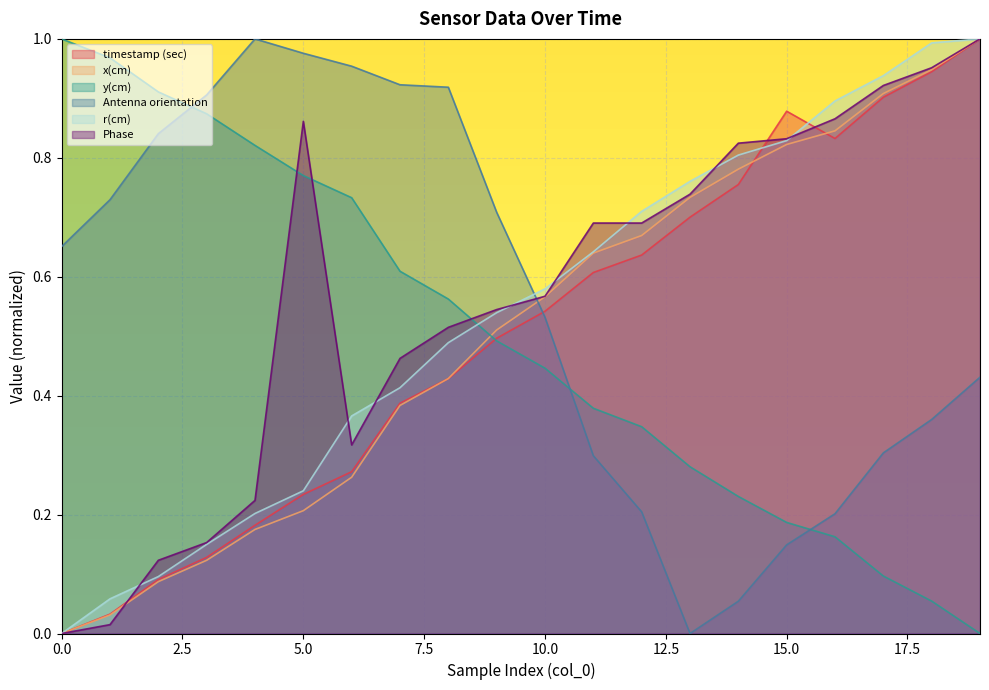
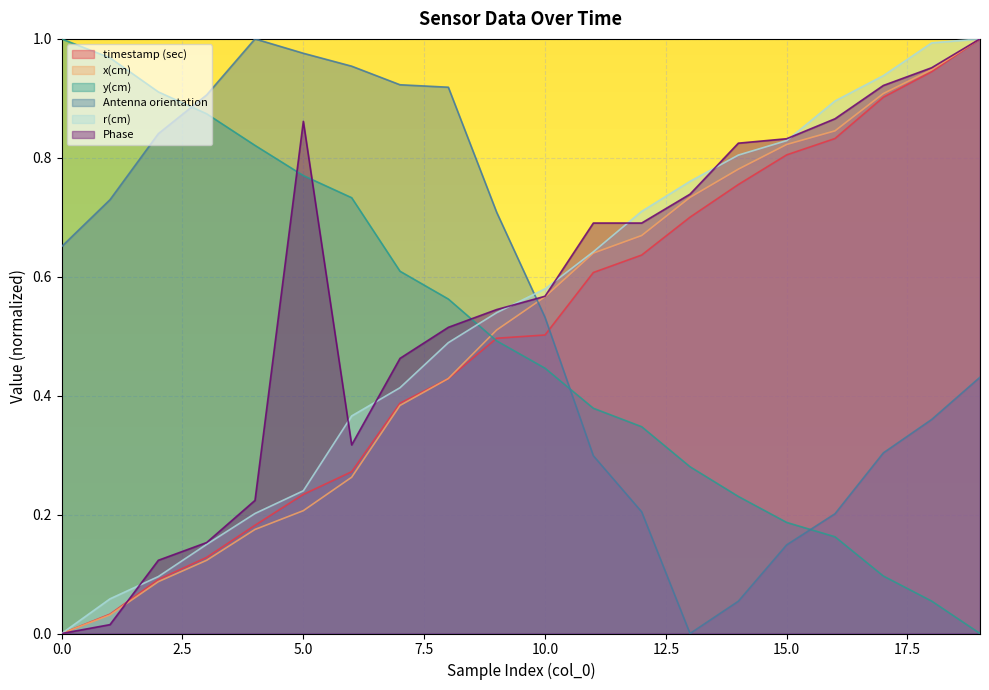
  {
    "timestamp (sec)": {
      "5.0": 0.23,
-     "10.0": 0.54,
-     "15.0": 0.88
+     "10.0": 0.50,
+     "15.0": 0.80
    },
    "x(cm)": {
      "5.0": 0.21,
      "15.0": 0.82
    },
    "r(cm)": {
      "5.0": 0.24,
      "10.0": 0.58
    },
    "Phase": {
      "5.0": 0.86
    }
  }
